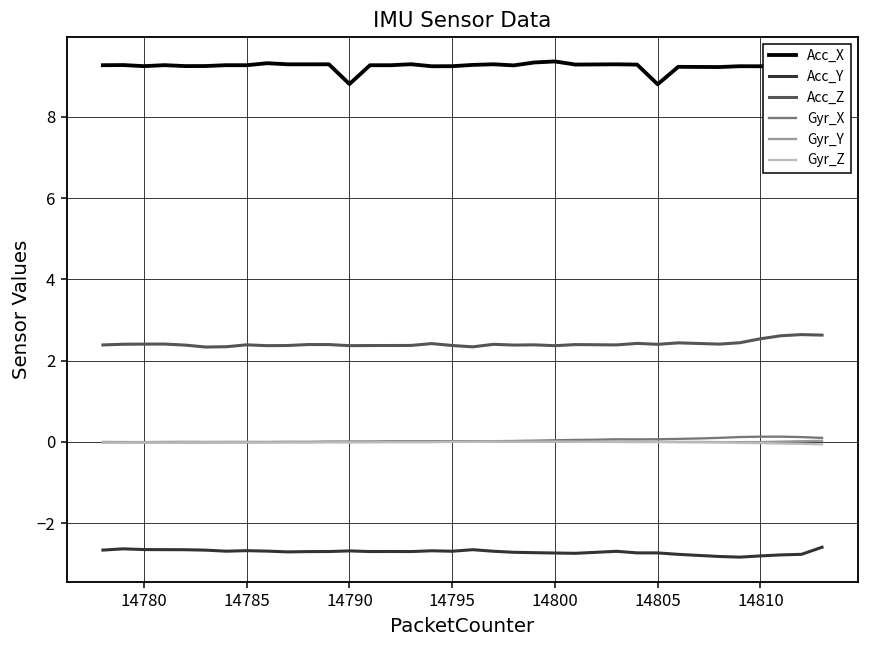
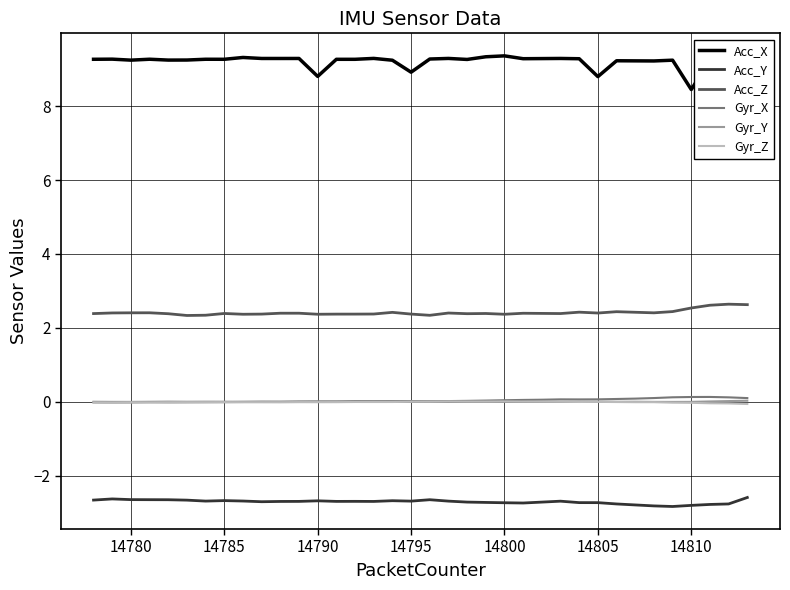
  {
    "Acc_X": {
      "14780": 9.2,
      "14785": 9.3,
      "14790": 8.8,
-     "14795": 9.2,
+     "14795": 8.9,
      "14800": 9.4,
      "14805": 8.8,
-     "14810": 9.2
+     "14810": 8.5
    }
  }
